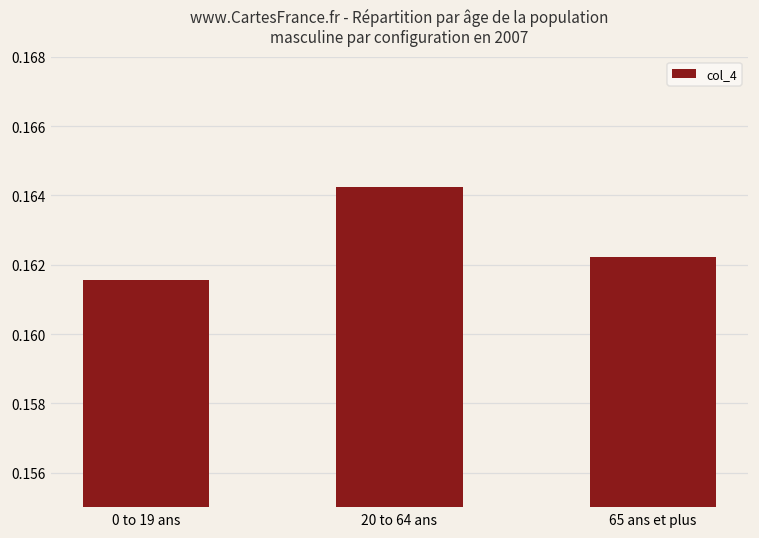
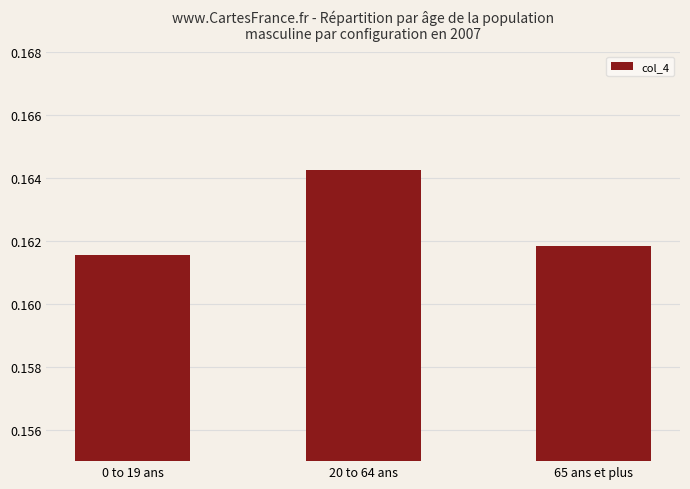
  {
    "0 to 19 ans": 0.1616,
    "20 to 64 ans": 0.1643,
-   "65 ans et plus": 0.1622
+   "65 ans et plus": 0.1618
  }
